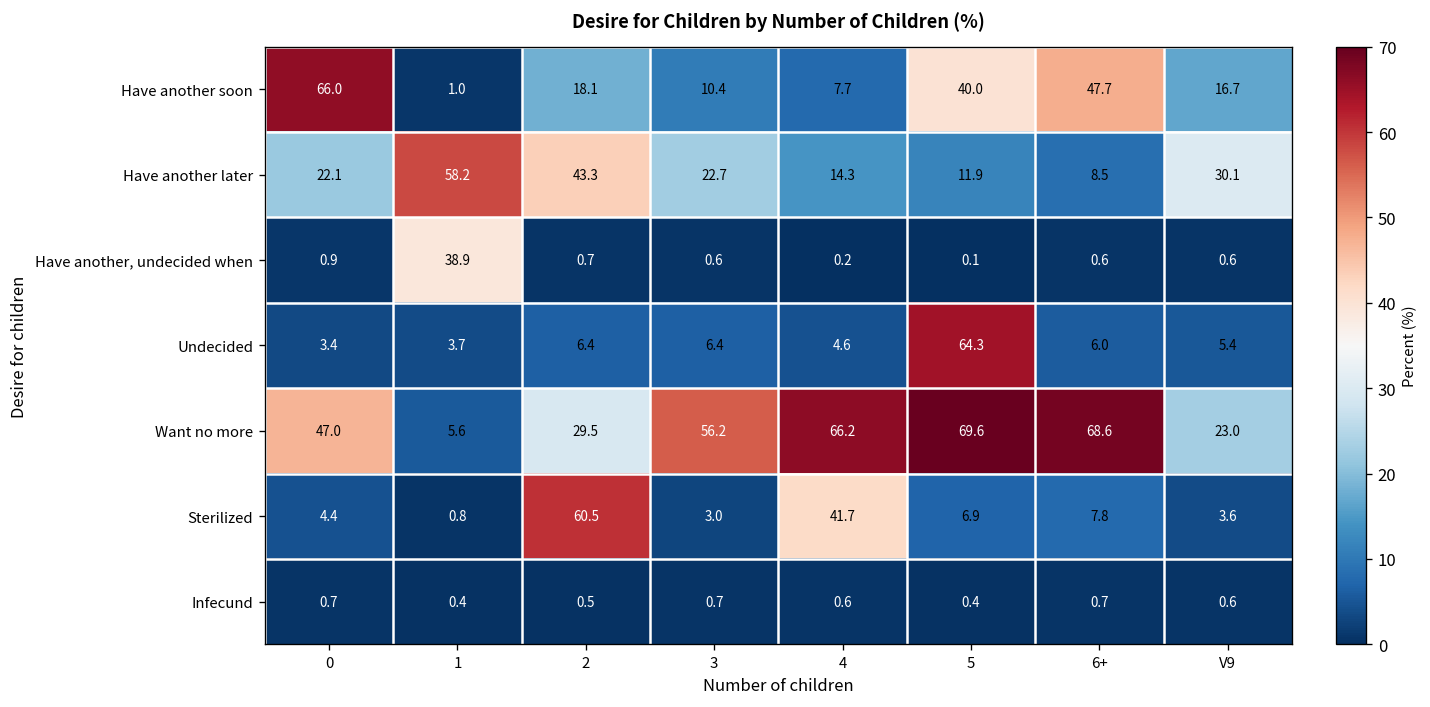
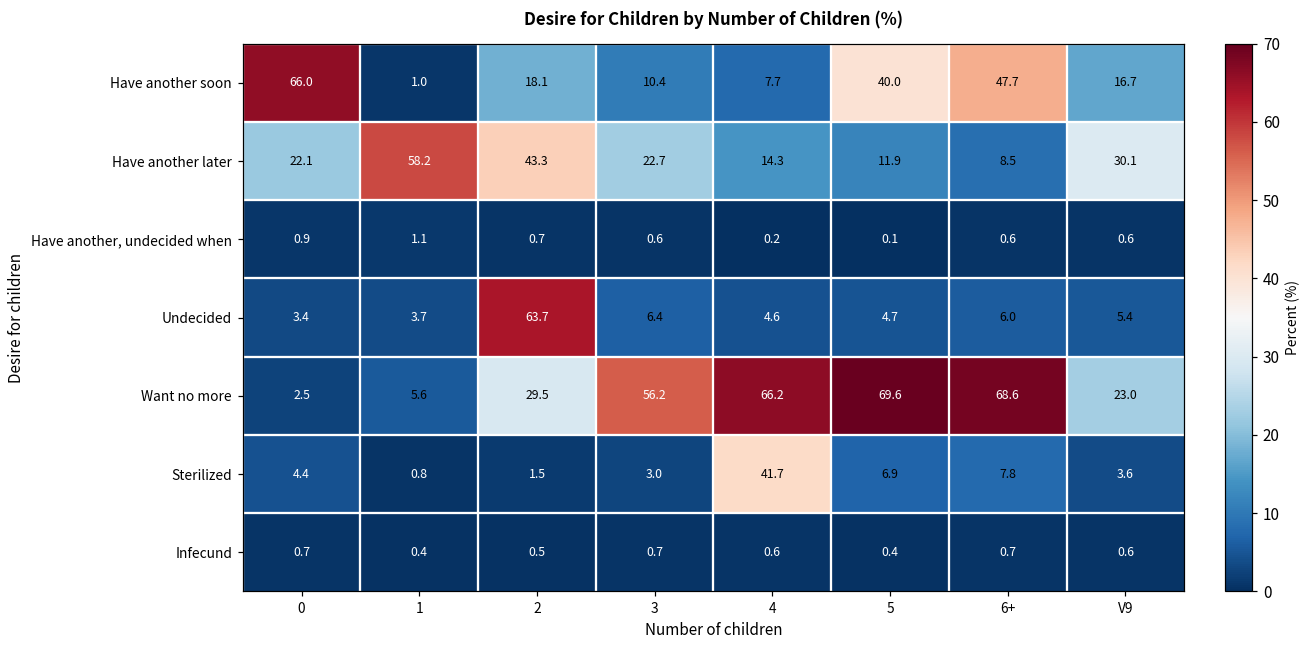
  {
    "Have another soon": {
      "0": 66.0,
      "1": 1.0,
      "2": 18.1,
      "3": 10.4,
      "4": 7.7,
      "5": 40.0,
      "6+": 47.7,
      "V9": 16.7
    },
    "Have another later": {
      "0": 22.1,
      "1": 58.2,
      "2": 43.3,
      "3": 22.7,
      "4": 14.3,
      "5": 11.9,
      "6+": 8.5,
      "V9": 30.1
    },
    "Have another, undecided when": {
      "0": 0.9,
-     "1": 38.9,
+     "1": 1.1,
      "2": 0.7,
      "3": 0.6,
      "4": 0.2,
      "5": 0.1,
      "6+": 0.6,
      "V9": 0.6
    },
    "Undecided": {
      "0": 3.4,
      "1": 3.7,
-     "2": 6.4,
+     "2": 63.7,
      "3": 6.4,
      "4": 4.6,
-     "5": 64.3,
+     "5": 4.7,
      "6+": 6.0,
      "V9": 5.4
    },
    "Want no more": {
-     "0": 47.0,
+     "0": 2.5,
      "1": 5.6,
      "2": 29.5,
      "3": 56.2,
      "4": 66.2,
      "5": 69.6,
      "6+": 68.6,
      "V9": 23.0
    },
    "Sterilized": {
      "0": 4.4,
      "1": 0.8,
-     "2": 60.5,
+     "2": 1.5,
      "3": 3.0,
      "4": 41.7,
      "5": 6.9,
      "6+": 7.8,
      "V9": 3.6
    },
    "Infecund": {
      "0": 0.7,
      "1": 0.4,
      "2": 0.5,
      "3": 0.7,
      "4": 0.6,
      "5": 0.4,
      "6+": 0.7,
      "V9": 0.6
    }
  }
